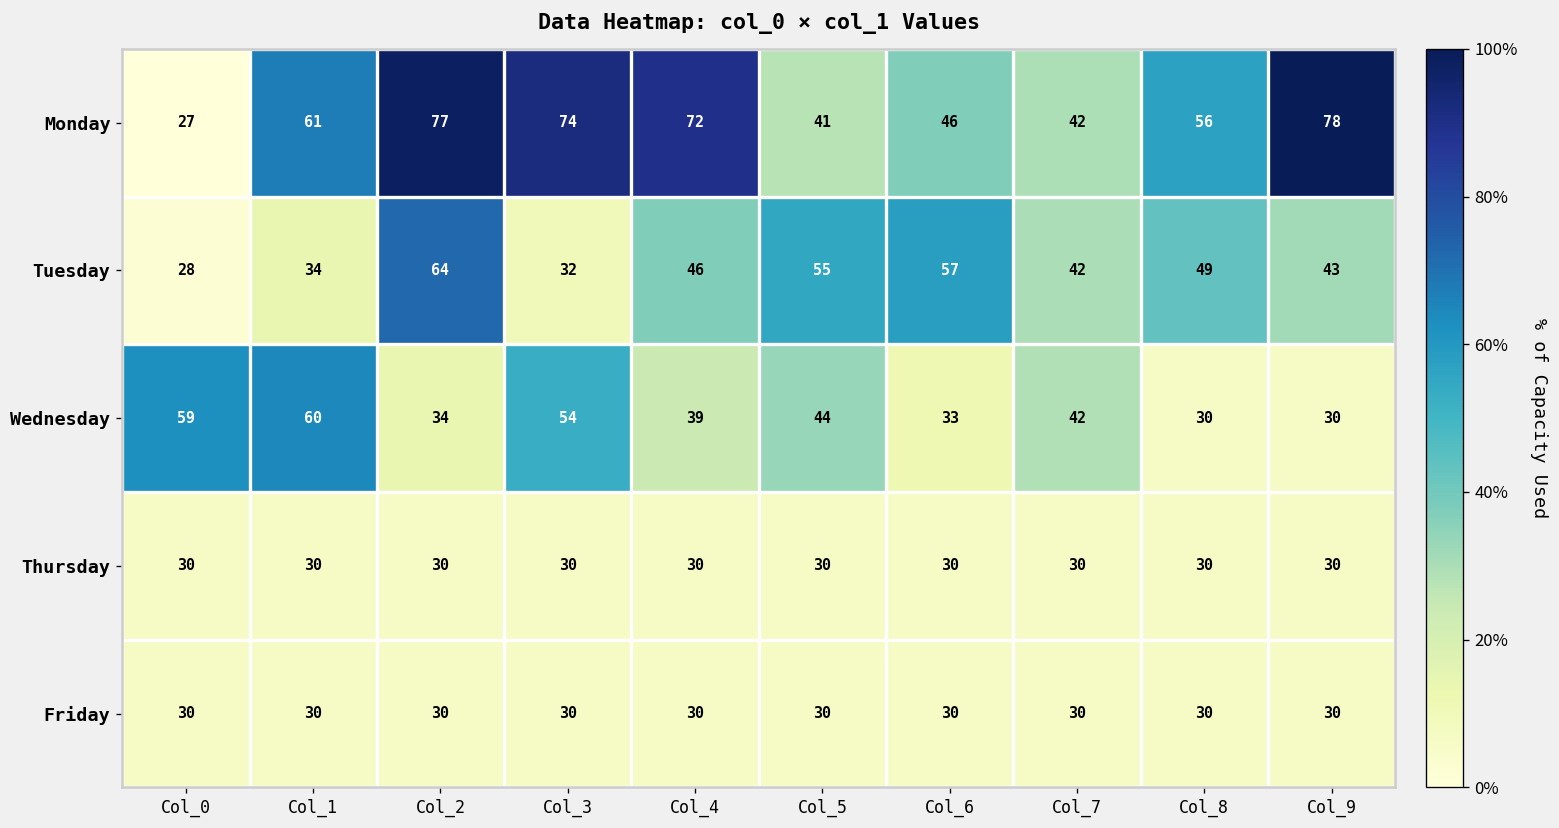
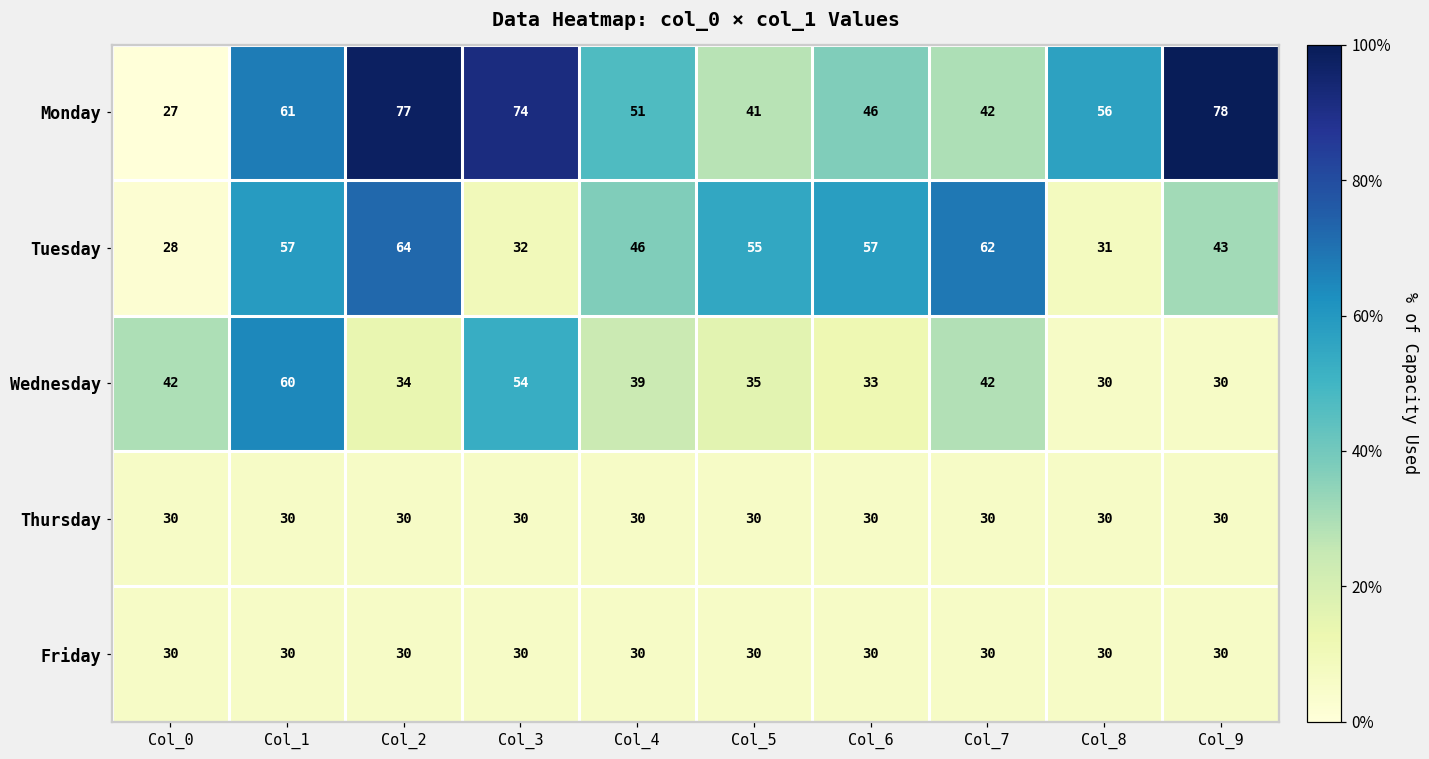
  {
    "Monday": {
      "Col_0": 27,
      "Col_1": 61,
      "Col_2": 77,
      "Col_3": 74,
-     "Col_4": 72,
+     "Col_4": 51,
      "Col_5": 41,
      "Col_6": 46,
      "Col_7": 42,
      "Col_8": 56,
      "Col_9": 78
    },
    "Tuesday": {
      "Col_0": 28,
-     "Col_1": 34,
+     "Col_1": 57,
      "Col_2": 64,
      "Col_3": 32,
      "Col_4": 46,
      "Col_5": 55,
      "Col_6": 57,
-     "Col_7": 42,
-     "Col_8": 49,
+     "Col_7": 62,
+     "Col_8": 31,
      "Col_9": 43
    },
    "Wednesday": {
-     "Col_0": 59,
+     "Col_0": 42,
      "Col_1": 60,
      "Col_2": 34,
      "Col_3": 54,
      "Col_4": 39,
-     "Col_5": 44,
+     "Col_5": 35,
      "Col_6": 33,
      "Col_7": 42,
      "Col_8": 30,
      "Col_9": 30
    },
    "Thursday": {
      "Col_0": 30,
      "Col_1": 30,
      "Col_2": 30,
      "Col_3": 30,
      "Col_4": 30,
      "Col_5": 30,
      "Col_6": 30,
      "Col_7": 30,
      "Col_8": 30,
      "Col_9": 30
    },
    "Friday": {
      "Col_0": 30,
      "Col_1": 30,
      "Col_2": 30,
      "Col_3": 30,
      "Col_4": 30,
      "Col_5": 30,
      "Col_6": 30,
      "Col_7": 30,
      "Col_8": 30,
      "Col_9": 30
    }
  }
